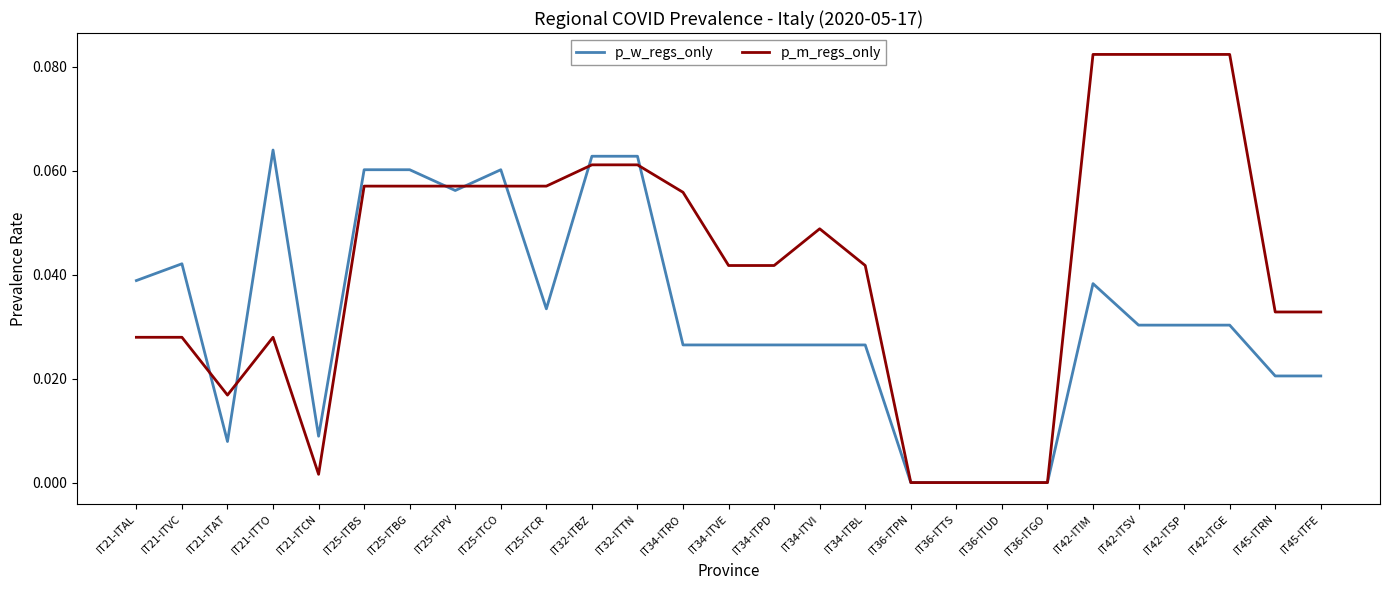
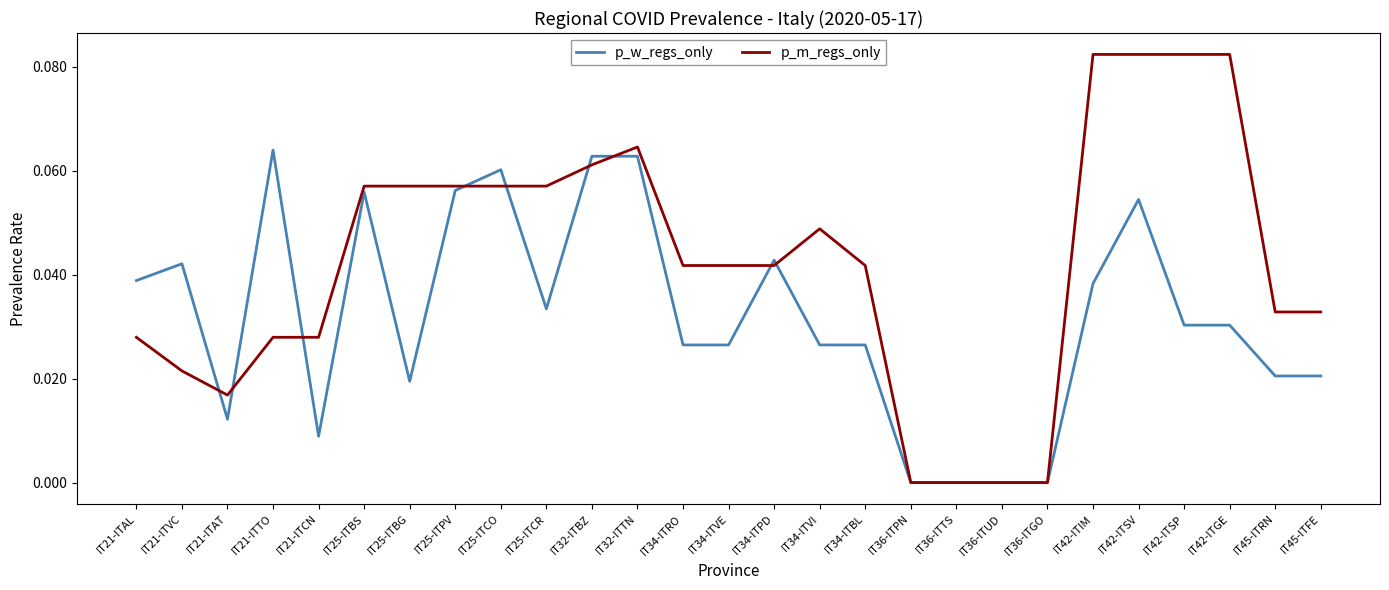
  {
    "p_w_regs_only": {
      "IT21-ITAL": 0.039,
      "IT21-ITVC": 0.042,
-     "IT21-ITAT": 0.008,
+     "IT21-ITAT": 0.012,
      "IT21-ITTO": 0.064,
      "IT21-ITCN": 0.009,
-     "IT25-ITBS": 0.060,
-     "IT25-ITBG": 0.060,
+     "IT25-ITBS": 0.056,
+     "IT25-ITBG": 0.019,
      "IT25-ITPV": 0.056,
      "IT25-ITCO": 0.060,
      "IT25-ITCR": 0.033,
      "IT32-ITBZ": 0.063,
      "IT32-ITTN": 0.063,
      "IT34-ITRO": 0.026,
      "IT34-ITVE": 0.026,
-     "IT34-ITPD": 0.026,
+     "IT34-ITPD": 0.043,
      "IT34-ITVI": 0.026,
      "IT34-ITBL": 0.026,
      "IT42-ITIM": 0.038,
-     "IT42-ITSV": 0.030,
+     "IT42-ITSV": 0.054,
      "IT42-ITSP": 0.030,
      "IT42-ITGE": 0.030,
      "IT45-ITRN": 0.021,
      "IT45-ITFE": 0.021
    },
    "p_m_regs_only": {
      "IT21-ITAL": 0.028,
-     "IT21-ITVC": 0.028,
+     "IT21-ITVC": 0.021,
      "IT21-ITAT": 0.017,
      "IT21-ITTO": 0.028,
-     "IT21-ITCN": 0.002,
+     "IT21-ITCN": 0.028,
      "IT25-ITBS": 0.057,
      "IT25-ITBG": 0.057,
      "IT25-ITPV": 0.057,
      "IT25-ITCO": 0.057,
      "IT25-ITCR": 0.057,
      "IT32-ITBZ": 0.061,
-     "IT32-ITTN": 0.061,
-     "IT34-ITRO": 0.056,
+     "IT32-ITTN": 0.065,
+     "IT34-ITRO": 0.042,
      "IT34-ITVE": 0.042,
      "IT34-ITPD": 0.042,
      "IT34-ITVI": 0.049,
      "IT34-ITBL": 0.042,
      "IT42-ITIM": 0.082,
      "IT42-ITSV": 0.082,
      "IT42-ITSP": 0.082,
      "IT42-ITGE": 0.082,
      "IT45-ITRN": 0.033,
      "IT45-ITFE": 0.033
    }
  }
